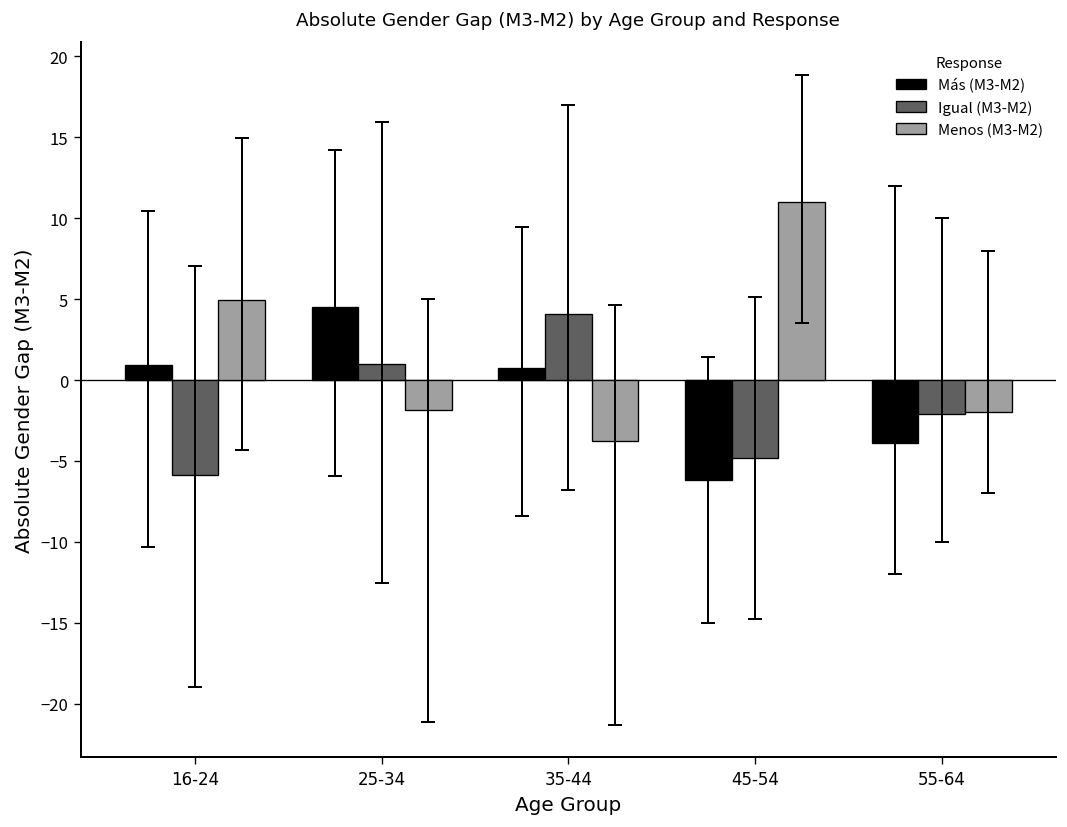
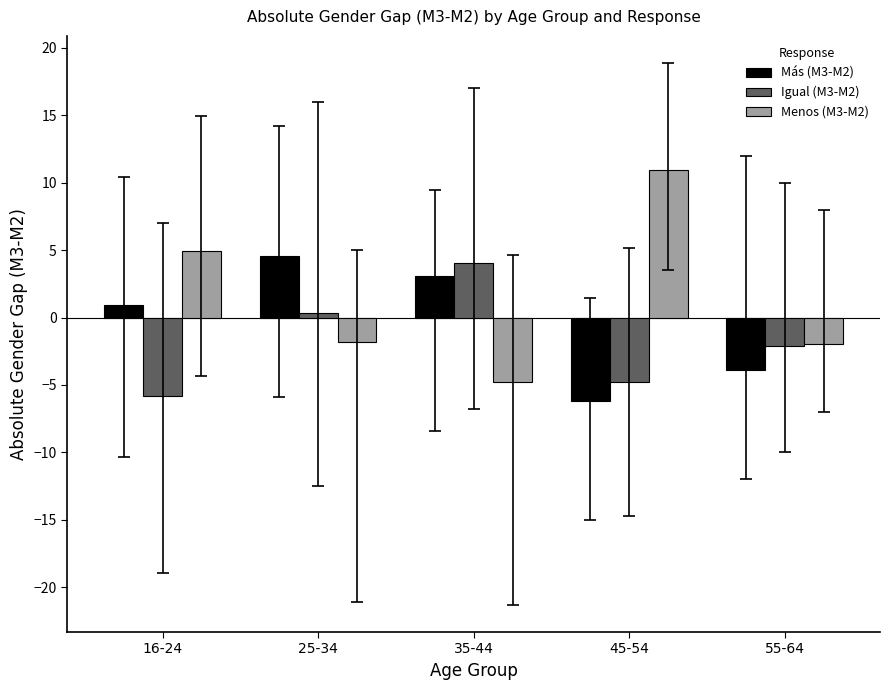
  {
    "Más (M3-M2)": {
      "16-24": 0.9,
      "25-34": 4.5,
-     "35-44": 0.7,
+     "35-44": 3.1,
      "45-54": -6.2,
      "55-64": -3.9
    },
    "Igual (M3-M2)": {
      "16-24": -5.8,
-     "25-34": 1.0,
+     "25-34": 0.3,
      "35-44": 4.1,
      "45-54": -4.8,
      "55-64": -2.1
    },
    "Menos (M3-M2)": {
      "16-24": 4.9,
      "25-34": -1.8,
-     "35-44": -3.7,
+     "35-44": -4.8,
      "45-54": 11.0,
      "55-64": -2.0
    }
  }
